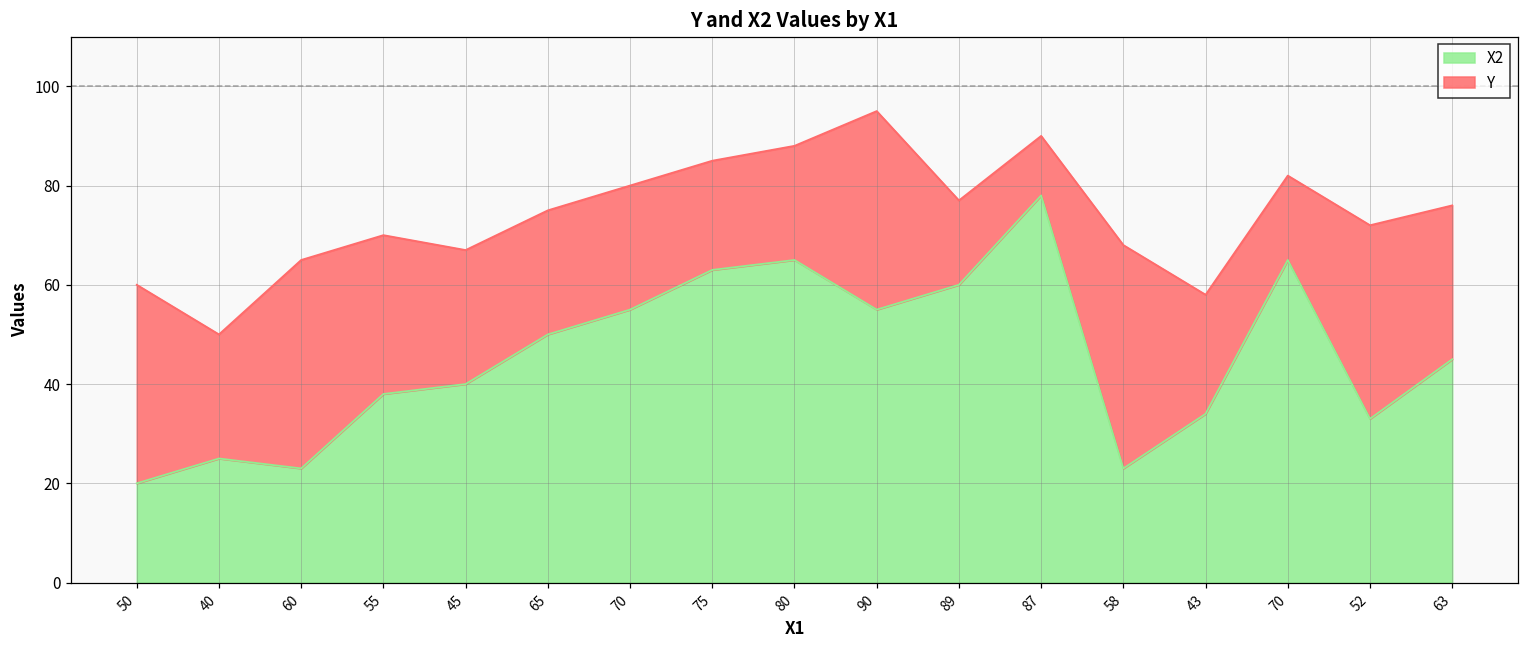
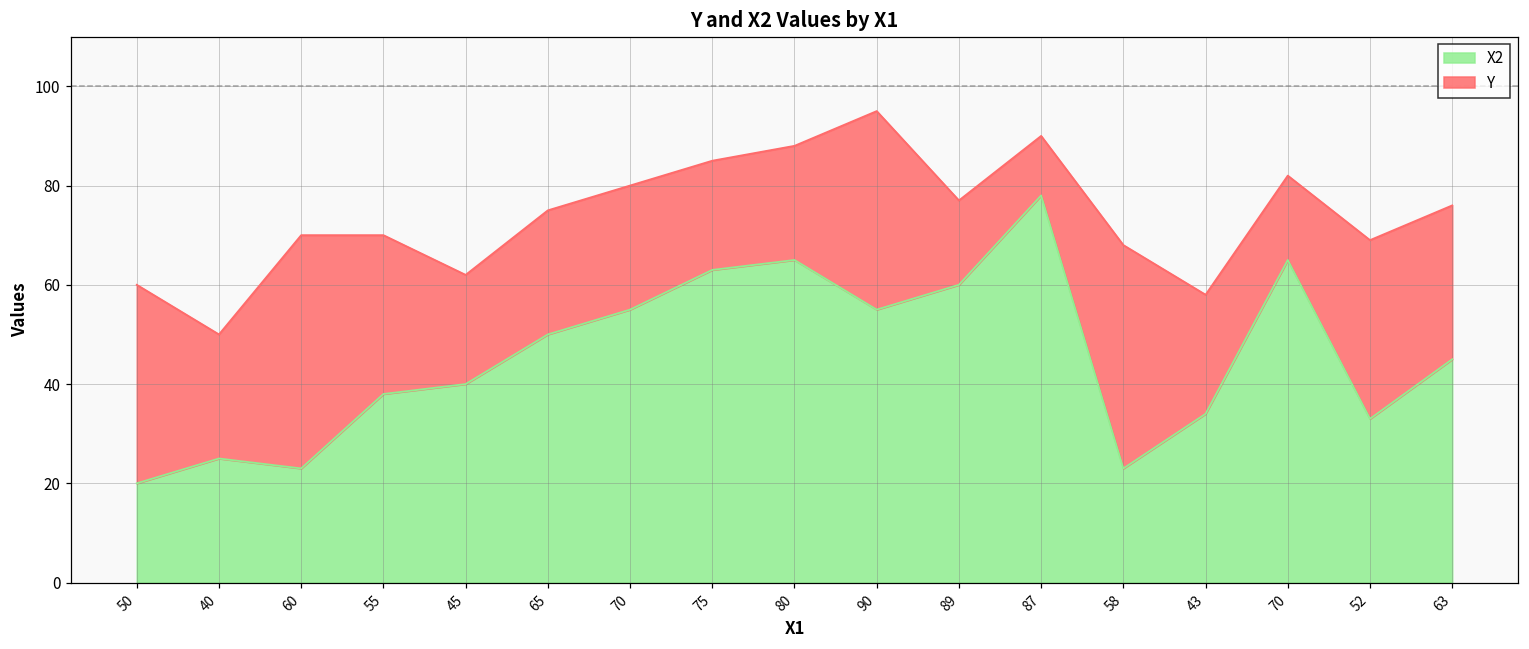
  {
    "X2": {
      "50": 20,
      "40": 25,
      "60": 23,
      "55": 38,
      "45": 40,
      "65": 50,
      "75": 63,
      "80": 65,
      "90": 55,
      "89": 60,
      "87": 78,
      "58": 23,
      "43": 34,
      "52": 33,
      "63": 45
    },
    "Y": {
      "50": 60,
      "40": 50,
-     "60": 65,
+     "60": 70,
      "55": 70,
-     "45": 67,
+     "45": 62,
      "65": 75,
      "75": 85,
      "80": 88,
      "90": 95,
      "89": 77,
      "87": 90,
      "58": 68,
      "43": 58,
-     "52": 72,
+     "52": 69,
      "63": 76
    }
  }
